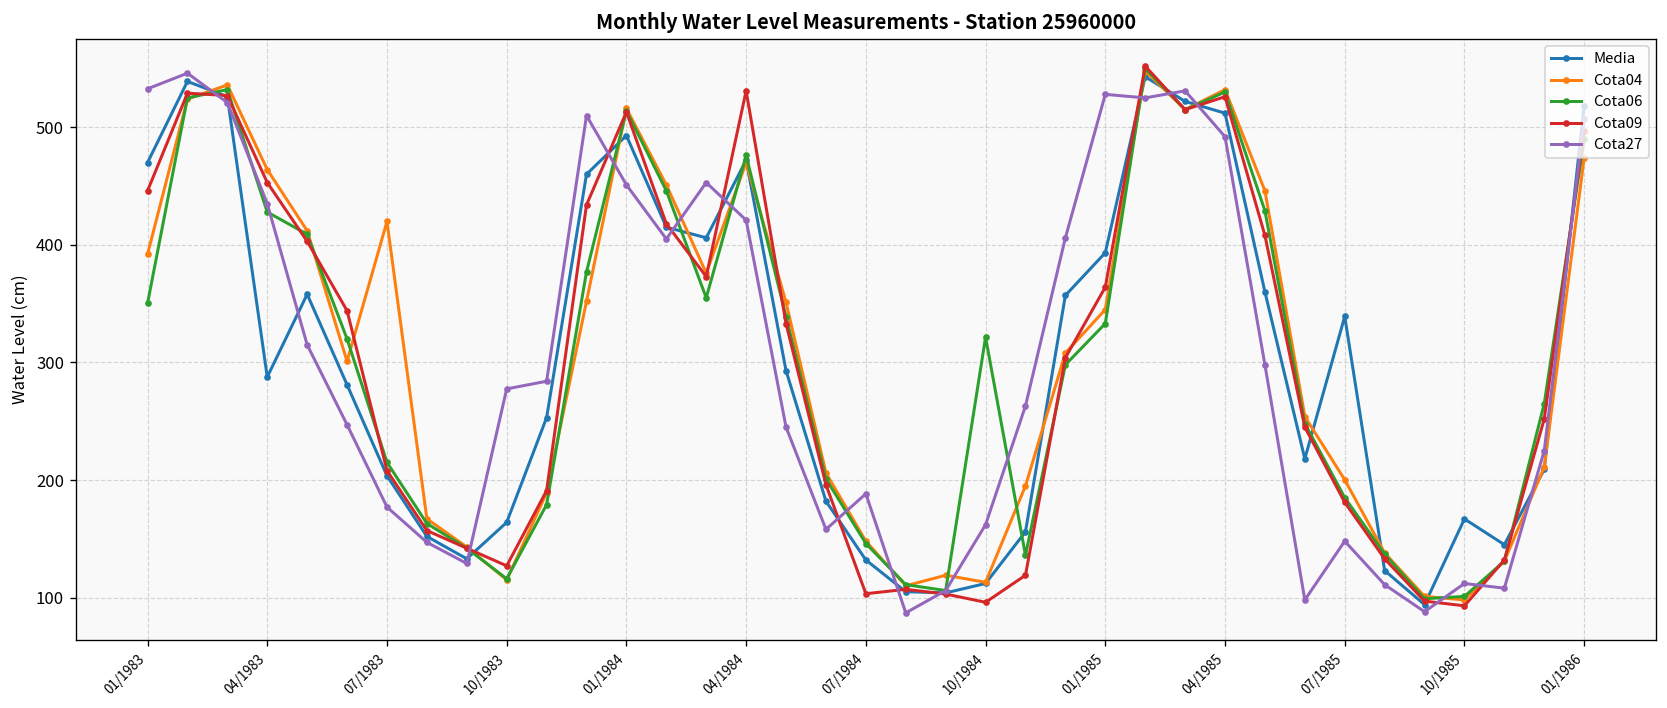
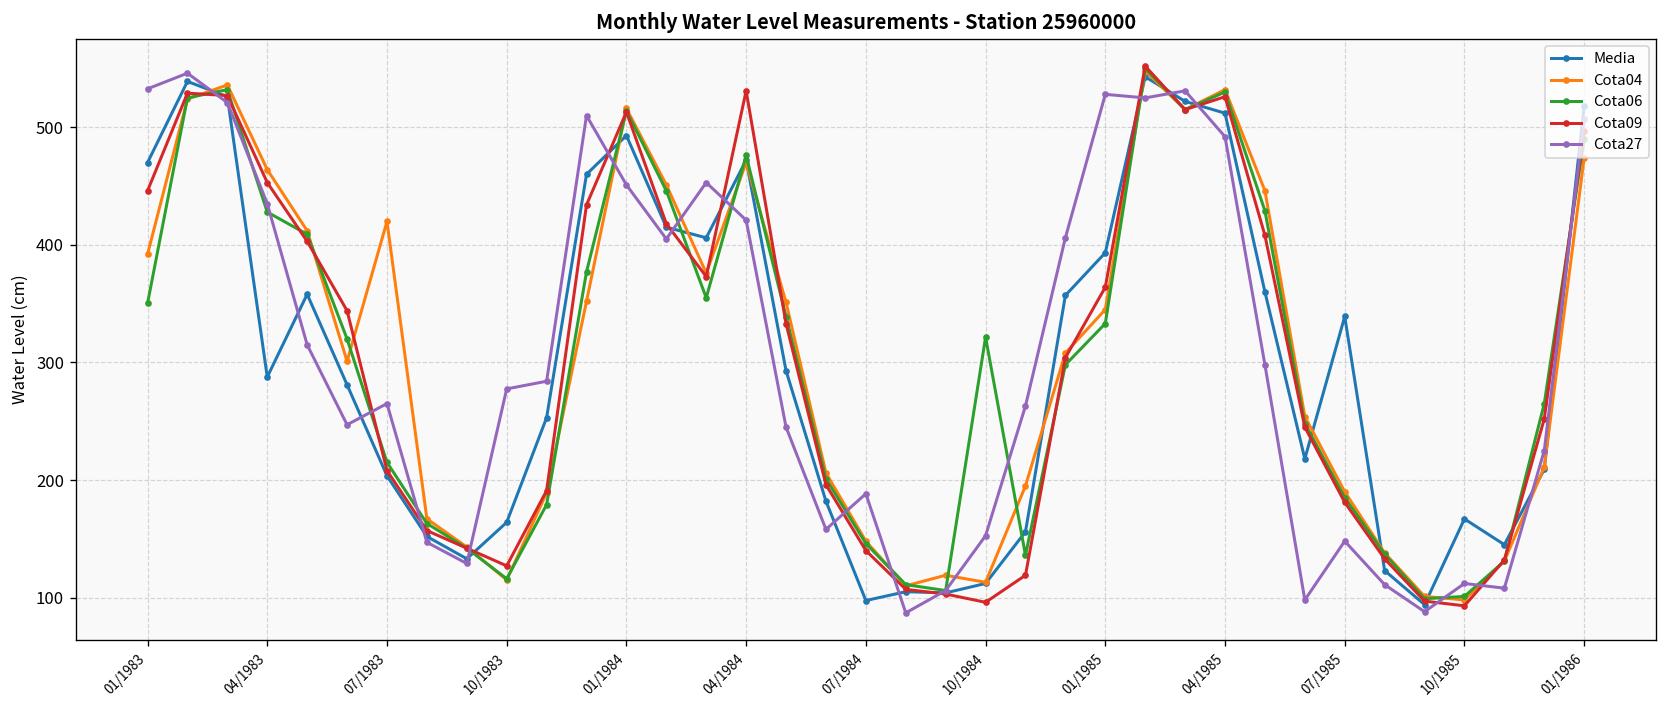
  {
    "Media": {
      "01/1983": 470,
      "04/1983": 290,
      "07/1983": 200,
      "10/1983": 160,
      "01/1984": 490,
-     "07/1984": 130,
+     "07/1984": 100,
      "01/1985": 390,
      "04/1985": 510,
      "07/1985": 340,
      "10/1985": 170
    },
    "Cota04": {
      "01/1983": 390,
      "04/1983": 460,
      "07/1983": 420,
      "01/1985": 350,
-     "07/1985": 200,
+     "07/1985": 190,
      "10/1985": 100
    },
    "Cota06": {
      "01/1983": 350,
      "04/1983": 430,
      "07/1983": 220,
      "04/1984": 480,
      "10/1984": 320,
      "01/1985": 330,
      "07/1985": 190,
      "10/1985": 100
    },
    "Cota09": {
      "01/1983": 450,
      "04/1983": 450,
      "07/1983": 210,
      "10/1983": 130,
      "04/1984": 530,
-     "07/1984": 100,
+     "07/1984": 140,
      "10/1984": 100,
      "01/1985": 360,
      "04/1985": 530,
      "07/1985": 180,
      "10/1985": 90
    },
    "Cota27": {
      "01/1983": 530,
      "04/1983": 440,
-     "07/1983": 180,
+     "07/1983": 270,
      "10/1983": 280,
      "01/1984": 450,
      "04/1984": 420,
      "07/1984": 190,
-     "10/1984": 160,
+     "10/1984": 150,
      "01/1985": 530,
      "04/1985": 490,
      "07/1985": 150,
      "10/1985": 110
    }
  }
